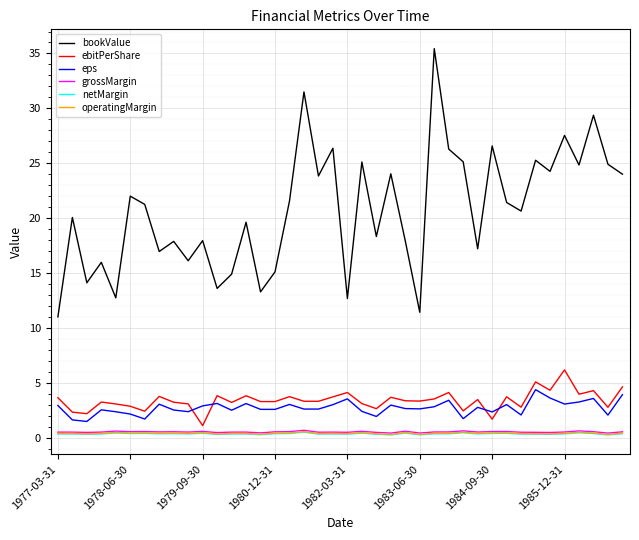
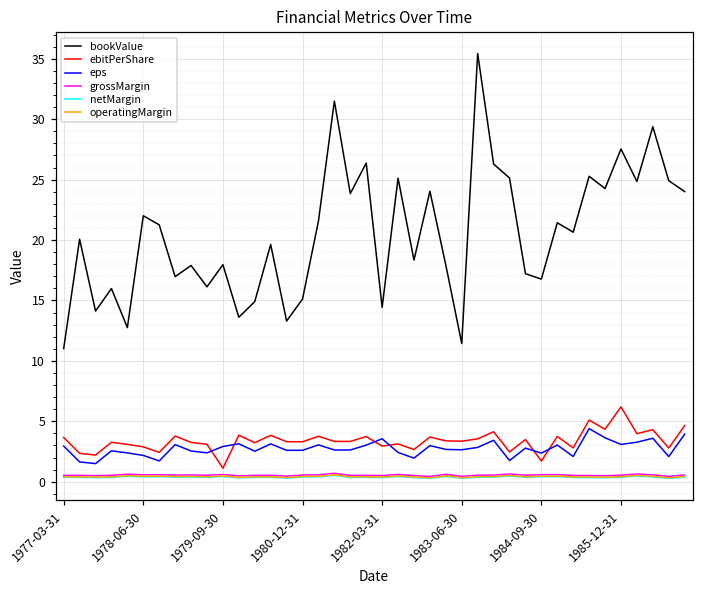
  {
    "bookValue": {
      "1977-03-31": 11.0,
      "1978-06-30": 22.0,
      "1979-09-30": 18.0,
      "1980-12-31": 15.1,
-     "1982-03-31": 12.7,
+     "1982-03-31": 14.4,
      "1983-06-30": 11.4,
-     "1984-09-30": 26.6,
+     "1984-09-30": 16.8,
      "1985-12-31": 27.5
    },
    "ebitPerShare": {
      "1977-03-31": 3.7,
      "1978-06-30": 2.9,
      "1979-09-30": 1.1,
      "1980-12-31": 3.3,
-     "1982-03-31": 4.1,
+     "1982-03-31": 3.0,
      "1983-06-30": 3.4,
      "1984-09-30": 1.7,
      "1985-12-31": 6.2
    },
    "eps": {
      "1977-03-31": 3.0,
      "1978-06-30": 2.2,
      "1979-09-30": 2.9,
      "1980-12-31": 2.6,
      "1982-03-31": 3.6,
      "1983-06-30": 2.6,
      "1984-09-30": 2.4,
      "1985-12-31": 3.1
    }
  }
